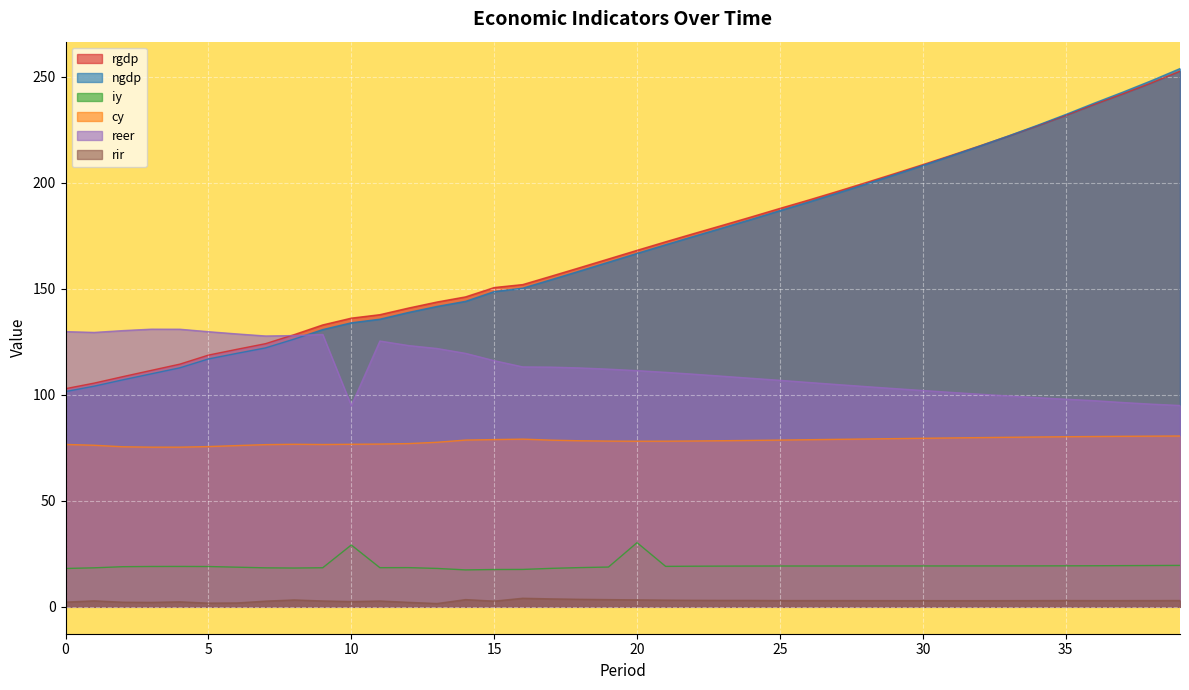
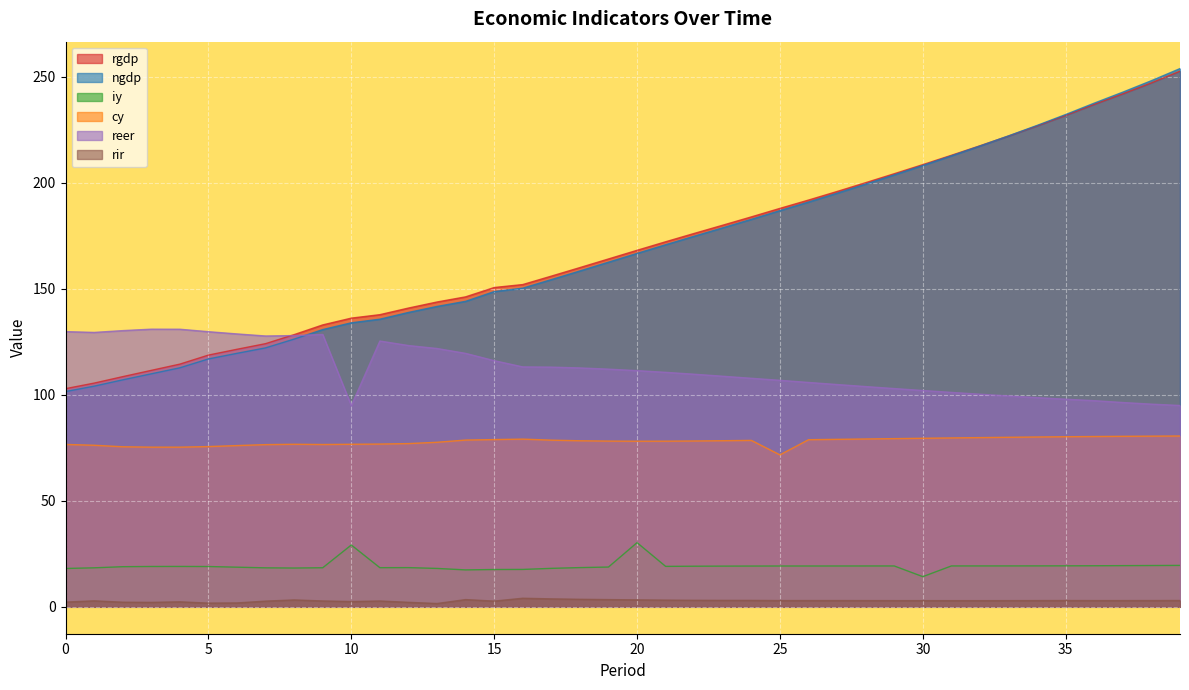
  {
    "rgdp": {
      "0": 103,
      "5": 119,
      "10": 136,
      "15": 151,
      "20": 168
    },
    "ngdp": {
      "0": 102,
      "5": 117,
      "10": 134,
      "15": 149,
      "20": 167
    },
    "iy": {
      "0": 18,
      "5": 19,
      "10": 29,
      "15": 18,
      "20": 30,
      "25": 19,
-     "30": 19,
+     "30": 14,
      "35": 19
    },
    "cy": {
      "0": 77,
      "5": 76,
      "10": 77,
      "15": 79,
      "20": 78,
-     "25": 79,
+     "25": 72,
      "30": 79,
      "35": 80
    },
    "reer": {
      "0": 130,
      "5": 130,
      "10": 95,
      "15": 116,
      "20": 111,
      "25": 107,
      "30": 102,
      "35": 98
    },
    "rir": {
      "0": 2,
      "5": 2,
      "10": 2,
      "15": 3,
      "20": 3,
      "25": 3,
      "30": 3,
      "35": 3
    }
  }
